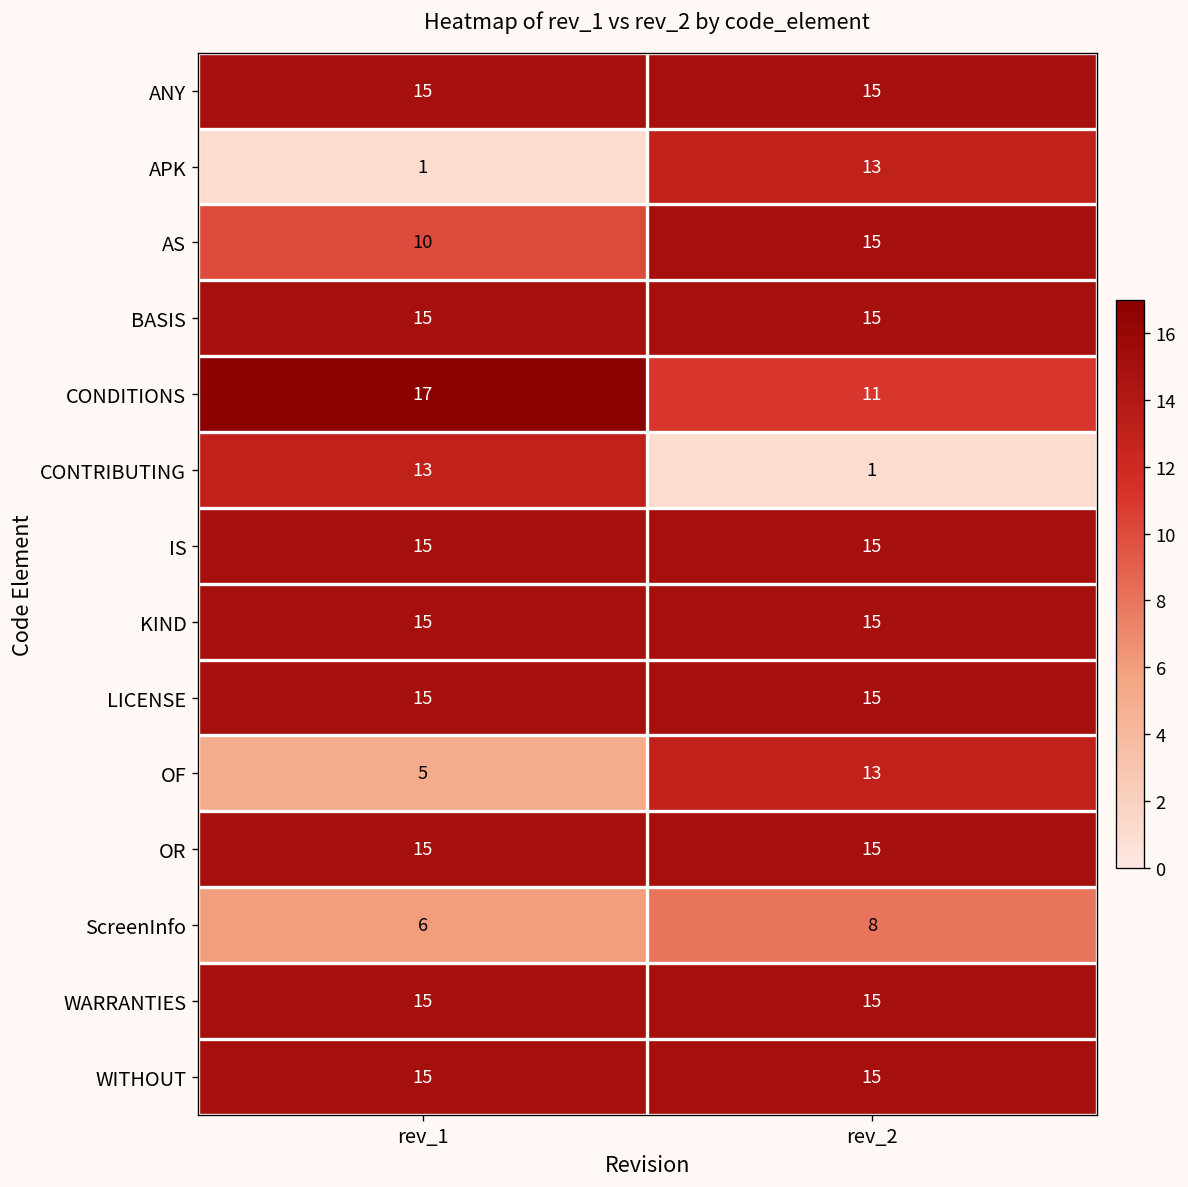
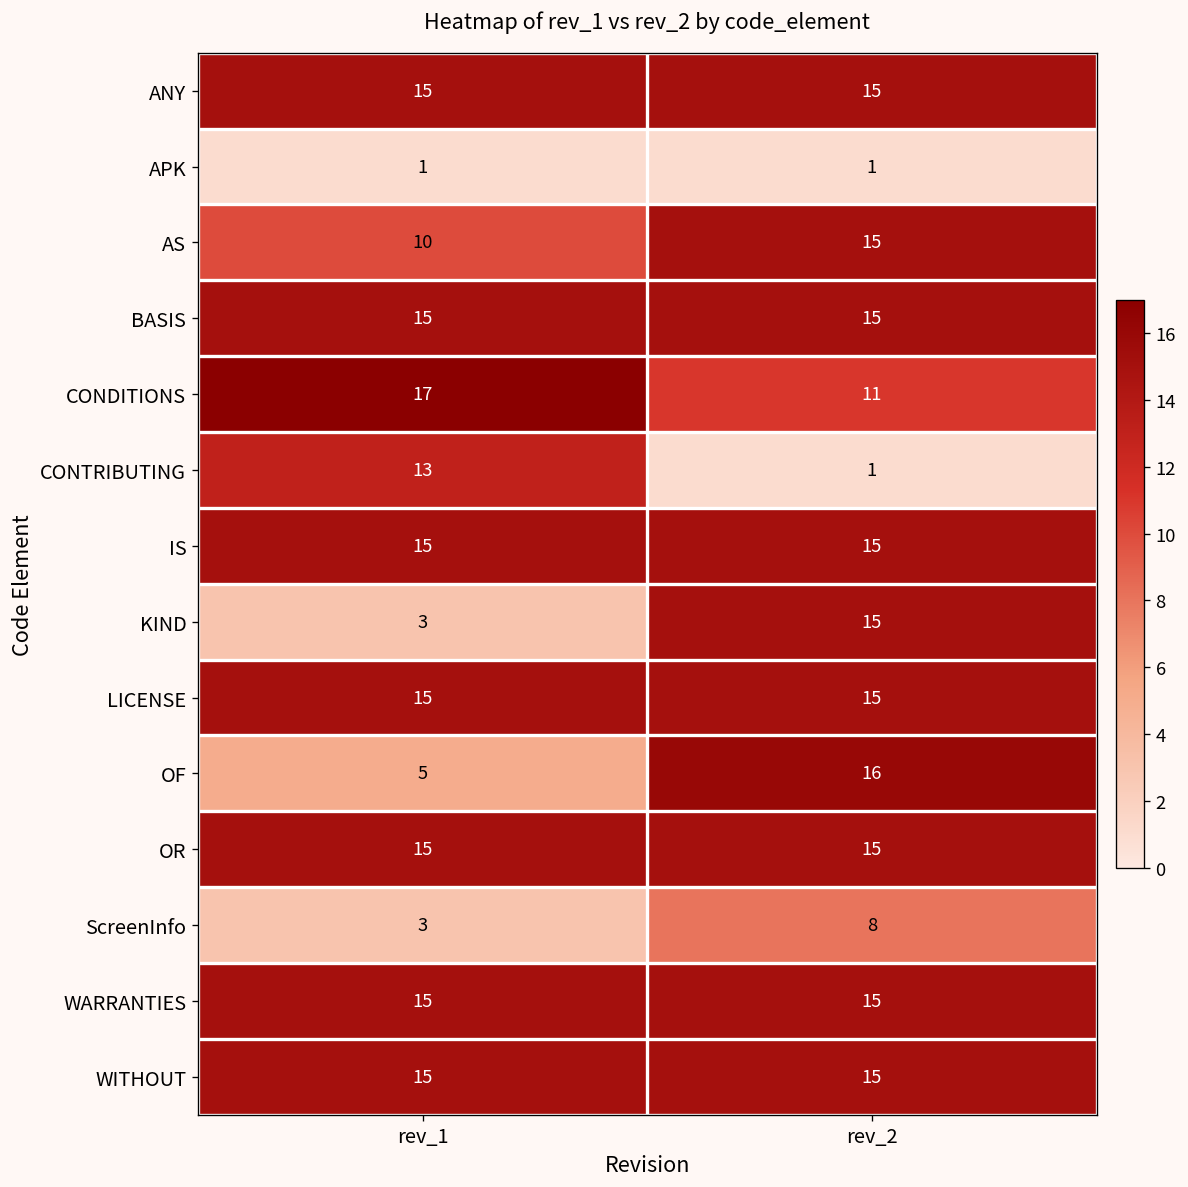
  {
    "ANY": {
      "rev_1": 15,
      "rev_2": 15
    },
    "APK": {
      "rev_1": 1,
-     "rev_2": 13
+     "rev_2": 1
    },
    "AS": {
      "rev_1": 10,
      "rev_2": 15
    },
    "BASIS": {
      "rev_1": 15,
      "rev_2": 15
    },
    "CONDITIONS": {
      "rev_1": 17,
      "rev_2": 11
    },
    "CONTRIBUTING": {
      "rev_1": 13,
      "rev_2": 1
    },
    "IS": {
      "rev_1": 15,
      "rev_2": 15
    },
    "KIND": {
-     "rev_1": 15,
+     "rev_1": 3,
      "rev_2": 15
    },
    "LICENSE": {
      "rev_1": 15,
      "rev_2": 15
    },
    "OF": {
      "rev_1": 5,
-     "rev_2": 13
+     "rev_2": 16
    },
    "OR": {
      "rev_1": 15,
      "rev_2": 15
    },
    "ScreenInfo": {
-     "rev_1": 6,
+     "rev_1": 3,
      "rev_2": 8
    },
    "WARRANTIES": {
      "rev_1": 15,
      "rev_2": 15
    },
    "WITHOUT": {
      "rev_1": 15,
      "rev_2": 15
    }
  }
